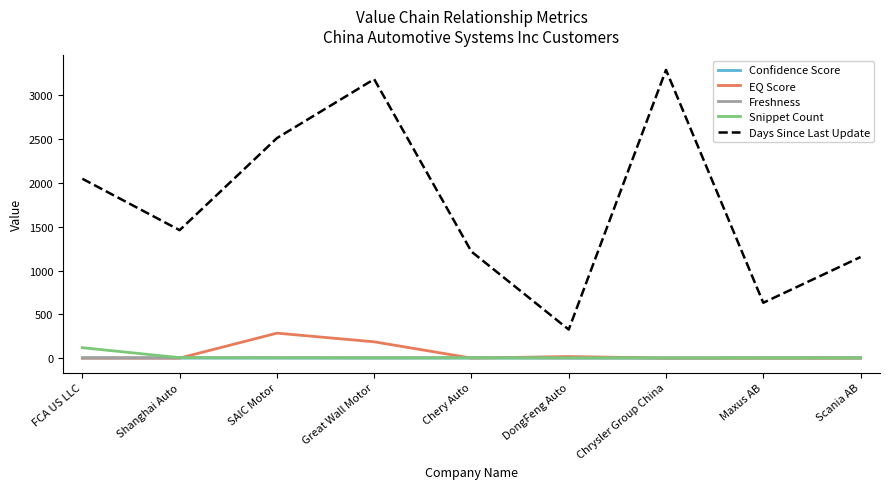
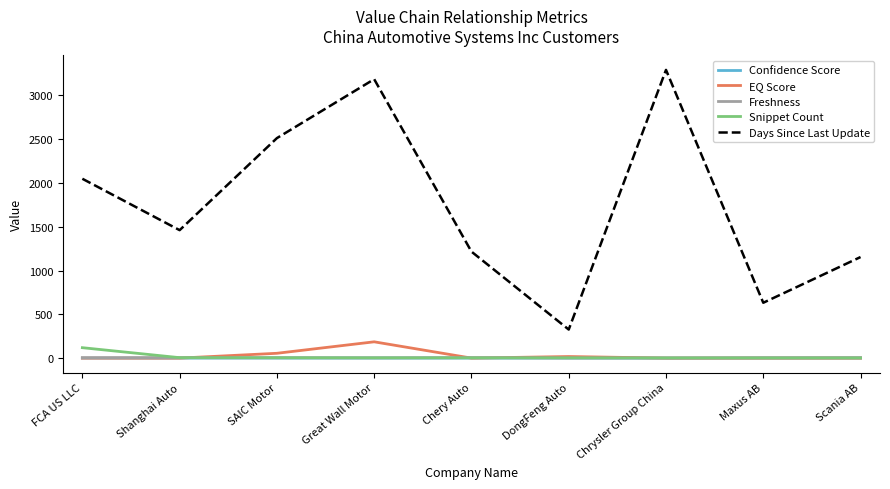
  {
    "EQ Score": {
-     "SAIC Motor": 300,
+     "SAIC Motor": 100,
      "Great Wall Motor": 200
    },
    "Snippet Count": {
      "FCA US LLC": 100
    },
    "Days Since Last Update": {
      "FCA US LLC": 2000,
      "Shanghai Auto": 1500,
      "SAIC Motor": 2500,
      "Great Wall Motor": 3200,
      "Chery Auto": 1200,
      "DongFeng Auto": 300,
      "Chrysler Group China": 3300,
      "Maxus AB": 600,
      "Scania AB": 1200
    }
  }
